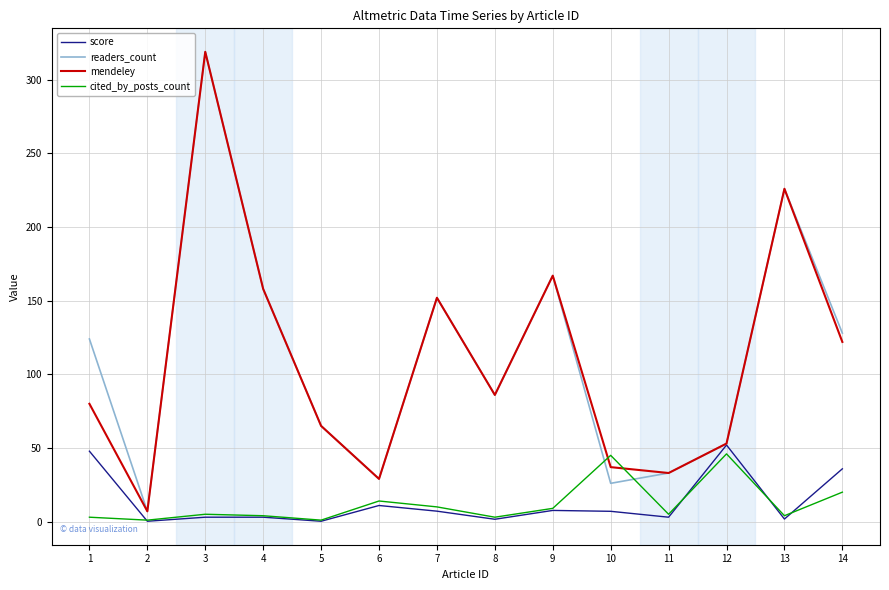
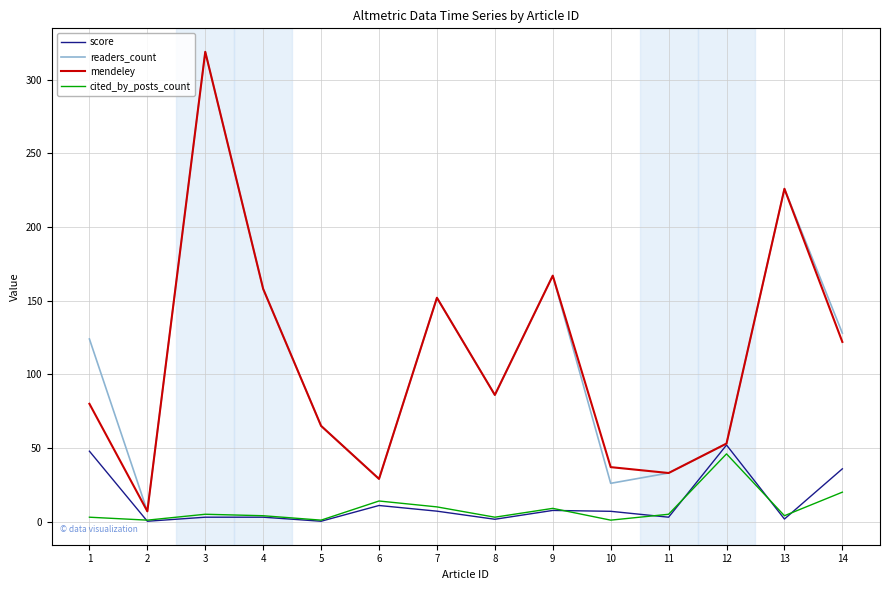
  {
    "score": {
      "1": 48,
      "3": 3,
      "6": 11,
      "7": 7,
      "10": 7,
      "11": 3,
      "13": 2,
      "14": 36
    },
    "readers_count": {
      "1": 124,
      "10": 26,
      "14": 128
    },
    "mendeley": {
      "1": 80,
      "10": 37,
      "14": 122
    },
    "cited_by_posts_count": {
      "1": 3,
      "3": 5,
      "6": 14,
      "7": 10,
-     "10": 45,
+     "10": 1,
      "11": 5,
      "12": 46,
      "13": 4,
      "14": 20
    }
  }
